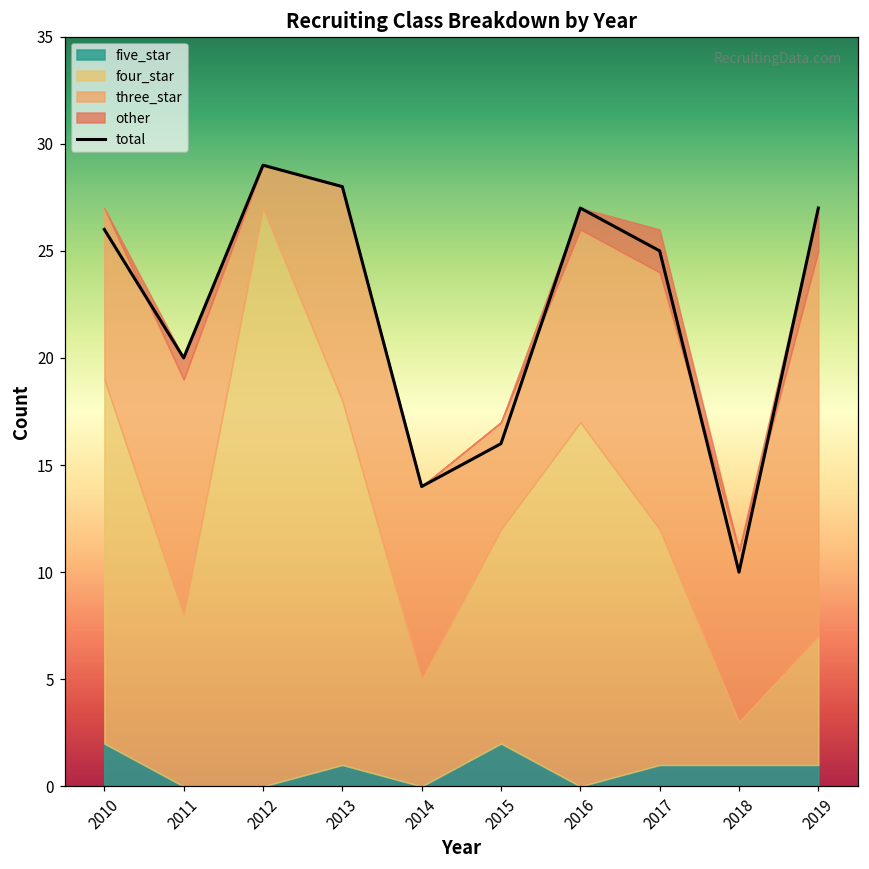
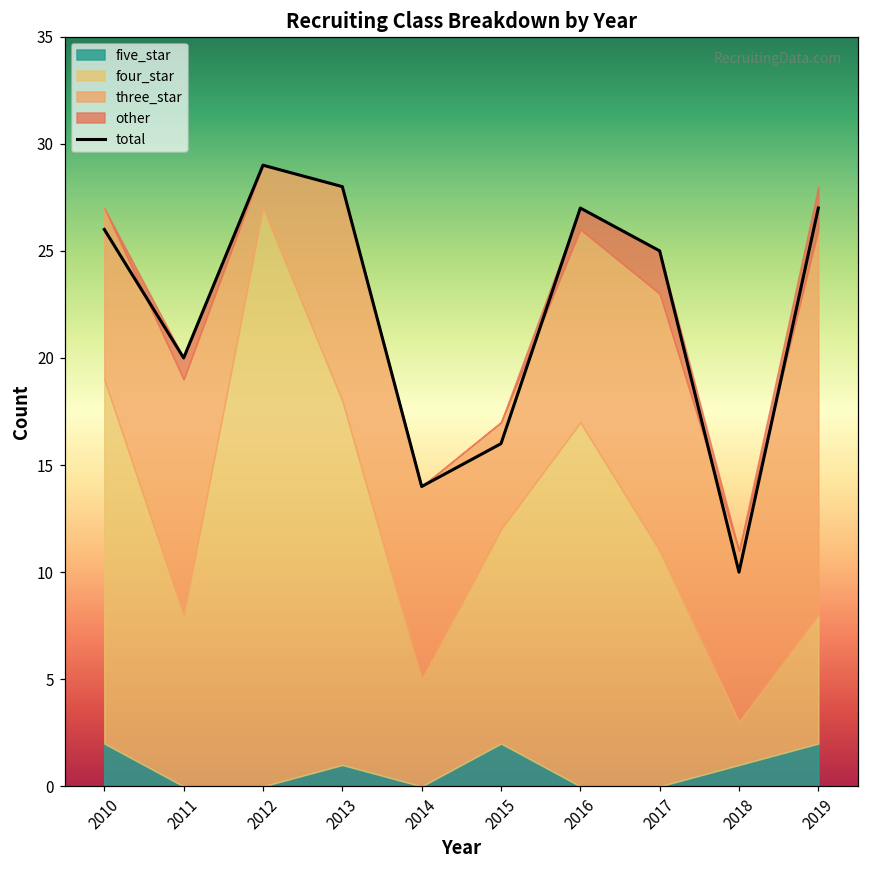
  {
    "total": {
      "2010": 26,
      "2015": 16,
      "2018": 10
    },
    "five_star": {
      "2010": 2,
      "2011": 0,
      "2012": 0,
      "2013": 1,
      "2014": 0,
      "2015": 2,
      "2016": 0,
-     "2017": 1,
+     "2017": 0,
      "2018": 1,
-     "2019": 1
+     "2019": 2
    }
  }
